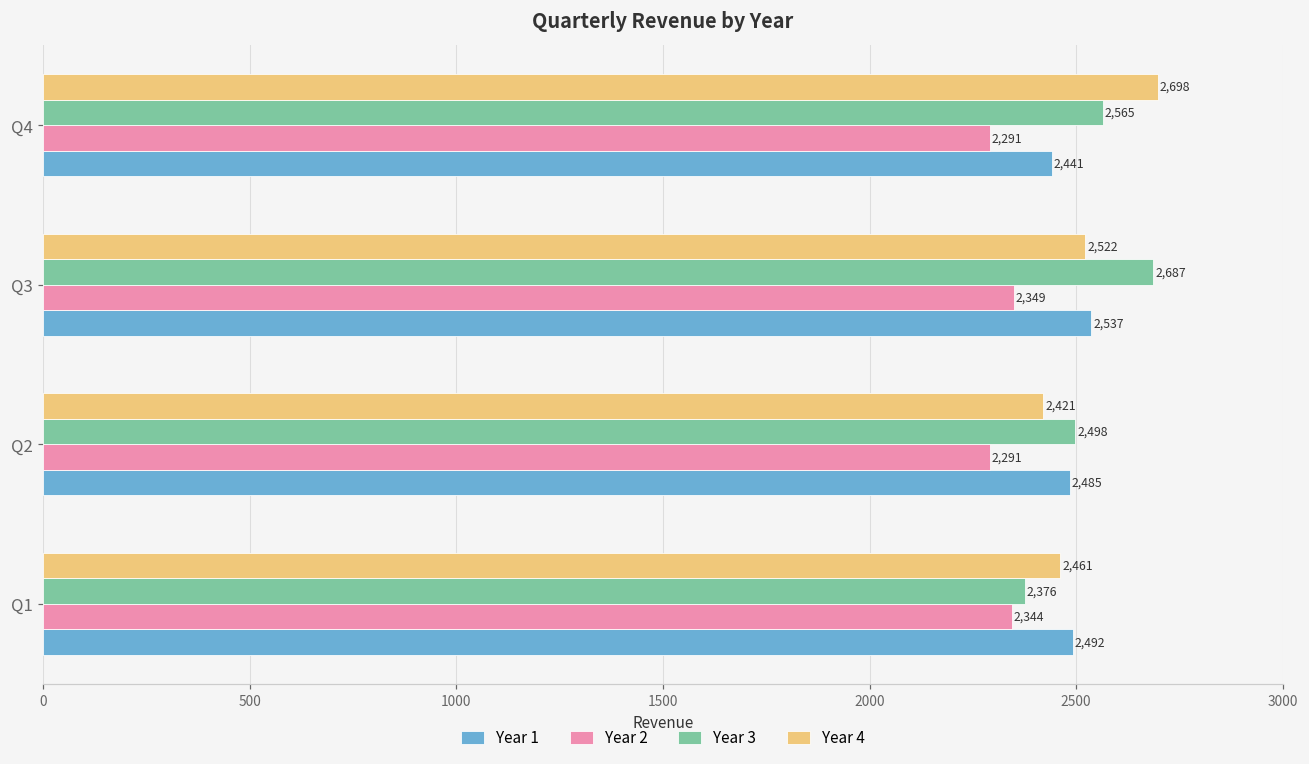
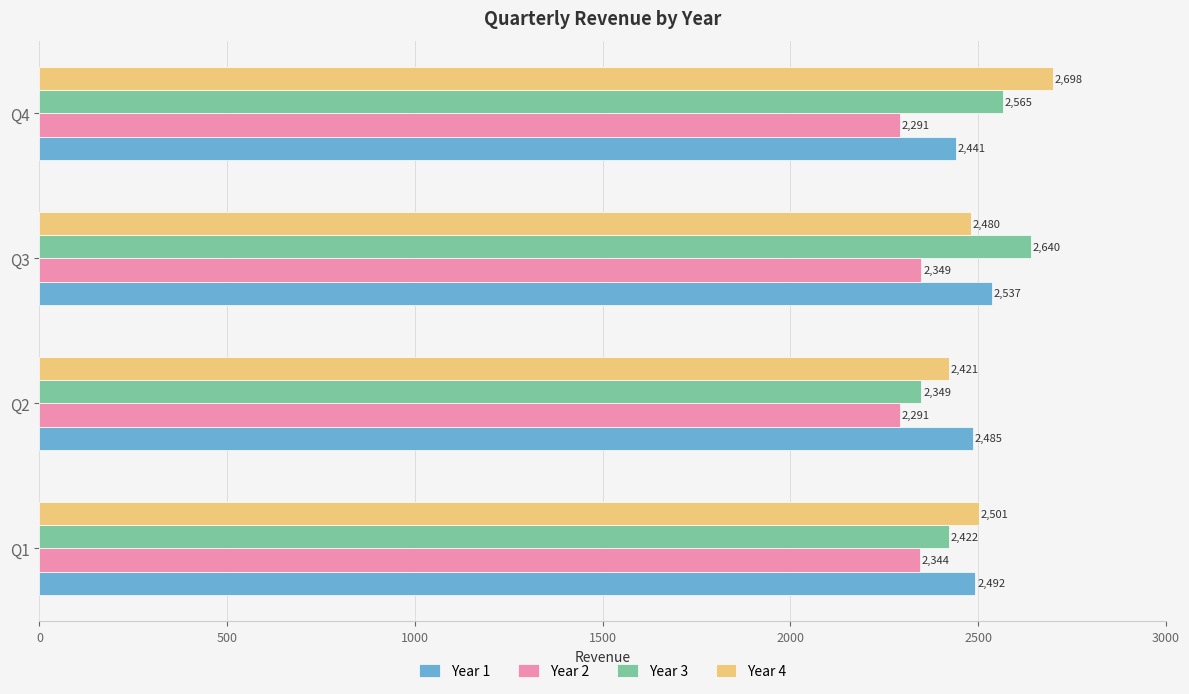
  {
    "Year 1": {
      "Q4": "2,441",
      "Q3": "2,537",
      "Q2": "2,485",
      "Q1": "2,492"
    },
    "Year 2": {
      "Q4": "2,291",
      "Q3": "2,349",
      "Q2": "2,291",
      "Q1": "2,344"
    },
    "Year 3": {
      "Q4": "2,565",
-     "Q3": "2,687",
-     "Q2": "2,498",
-     "Q1": "2,376"
+     "Q3": "2,640",
+     "Q2": "2,349",
+     "Q1": "2,422"
    },
    "Year 4": {
      "Q4": "2,698",
-     "Q3": "2,522",
+     "Q3": "2,480",
      "Q2": "2,421",
-     "Q1": "2,461"
+     "Q1": "2,501"
    }
  }
